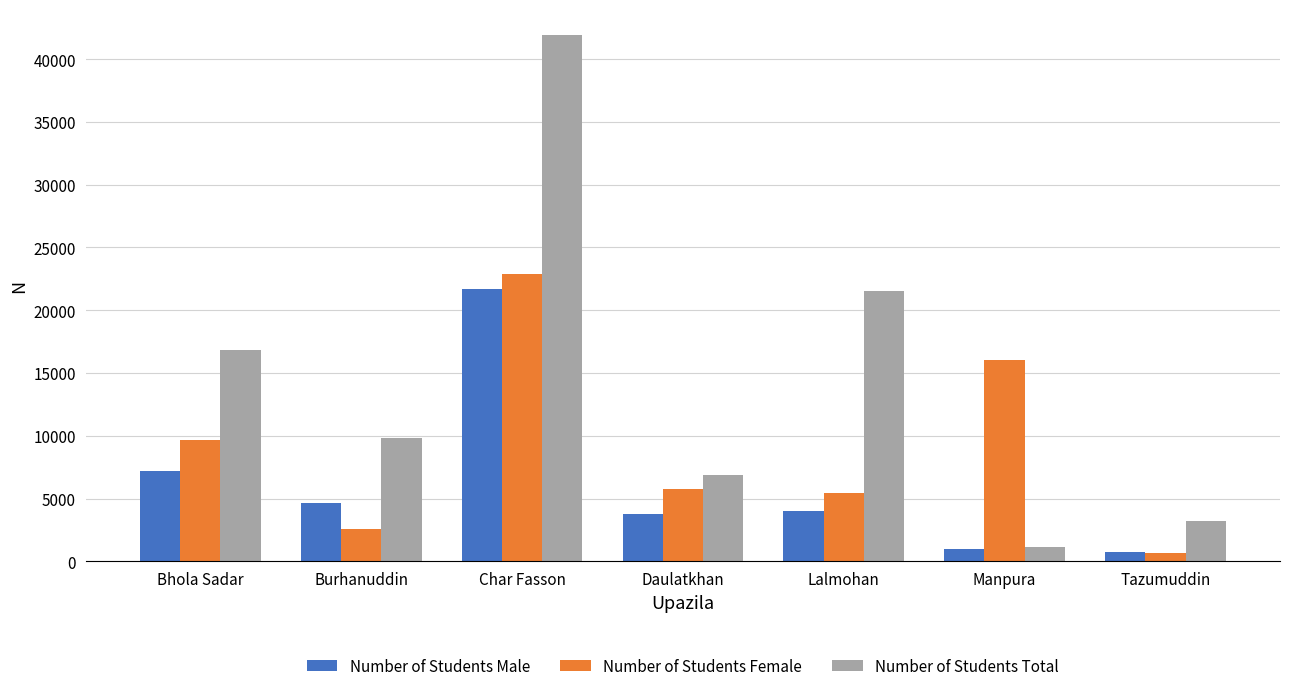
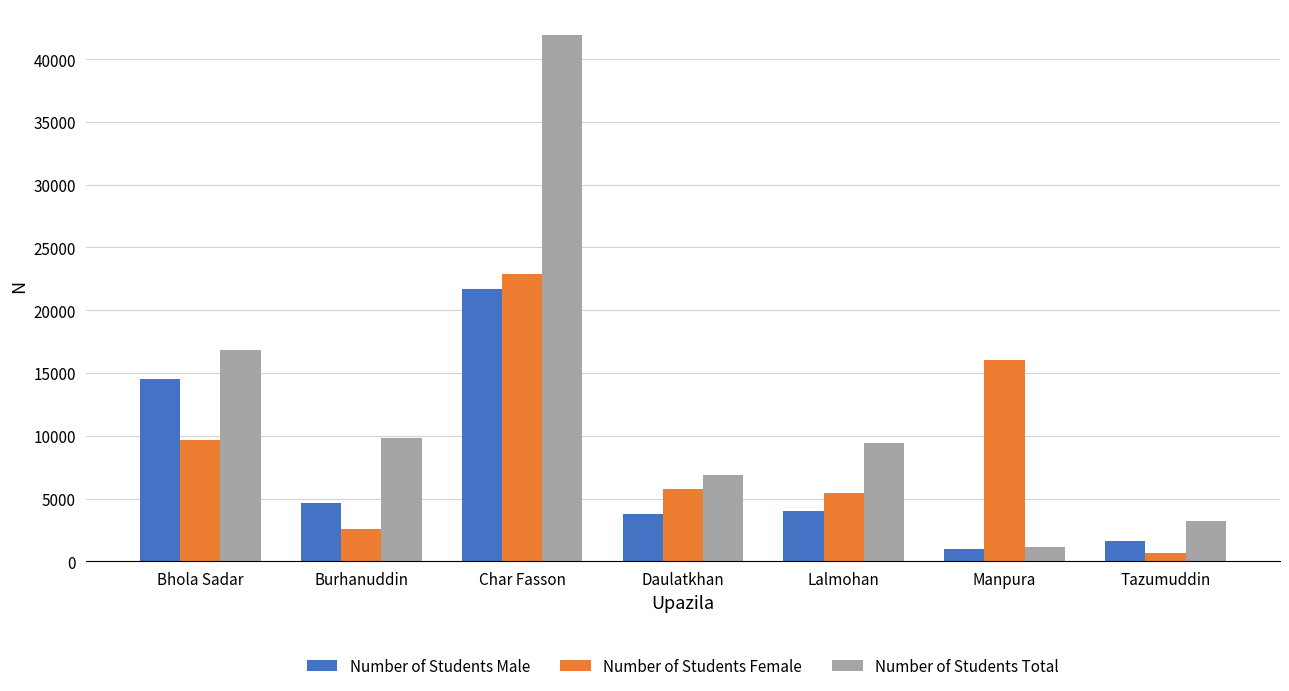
  {
    "Number of Students Male": {
-     "Bhola Sadar": 7200,
+     "Bhola Sadar": 14500,
      "Burhanuddin": 4600,
      "Char Fasson": 21700,
      "Daulatkhan": 3700,
      "Lalmohan": 4000,
      "Manpura": 1000,
-     "Tazumuddin": 700
+     "Tazumuddin": 1600
    },
    "Number of Students Female": {
      "Bhola Sadar": 9600,
      "Burhanuddin": 2600,
      "Char Fasson": 22900,
      "Daulatkhan": 5800,
      "Lalmohan": 5400,
      "Manpura": 16000,
      "Tazumuddin": 600
    },
    "Number of Students Total": {
      "Bhola Sadar": 16800,
      "Burhanuddin": 9800,
      "Char Fasson": 41900,
      "Daulatkhan": 6900,
-     "Lalmohan": 21600,
+     "Lalmohan": 9400,
      "Manpura": 1100,
      "Tazumuddin": 3200
    }
  }
